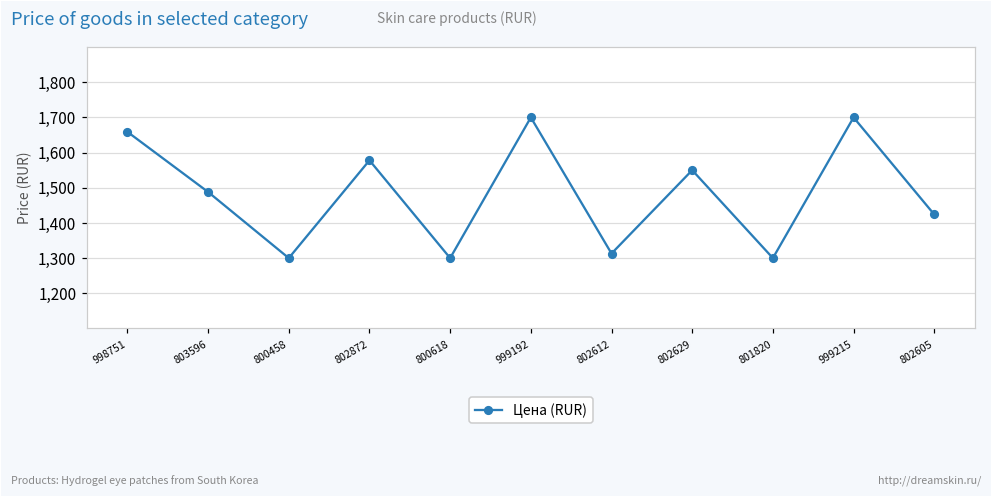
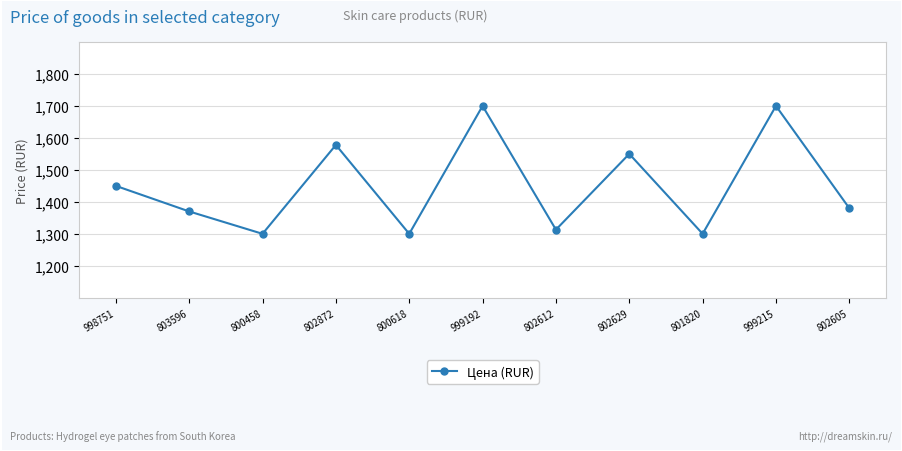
  {
-   "998751": "1,660",
-   "803596": "1,490",
+   "998751": "1,450",
+   "803596": "1,370",
    "800458": "1,300",
    "802872": "1,580",
    "800618": "1,300",
    "999192": "1,700",
    "802612": "1,310",
    "802629": "1,550",
    "801820": "1,300",
    "999215": "1,700",
-   "802605": "1,420"
+   "802605": "1,380"
  }
